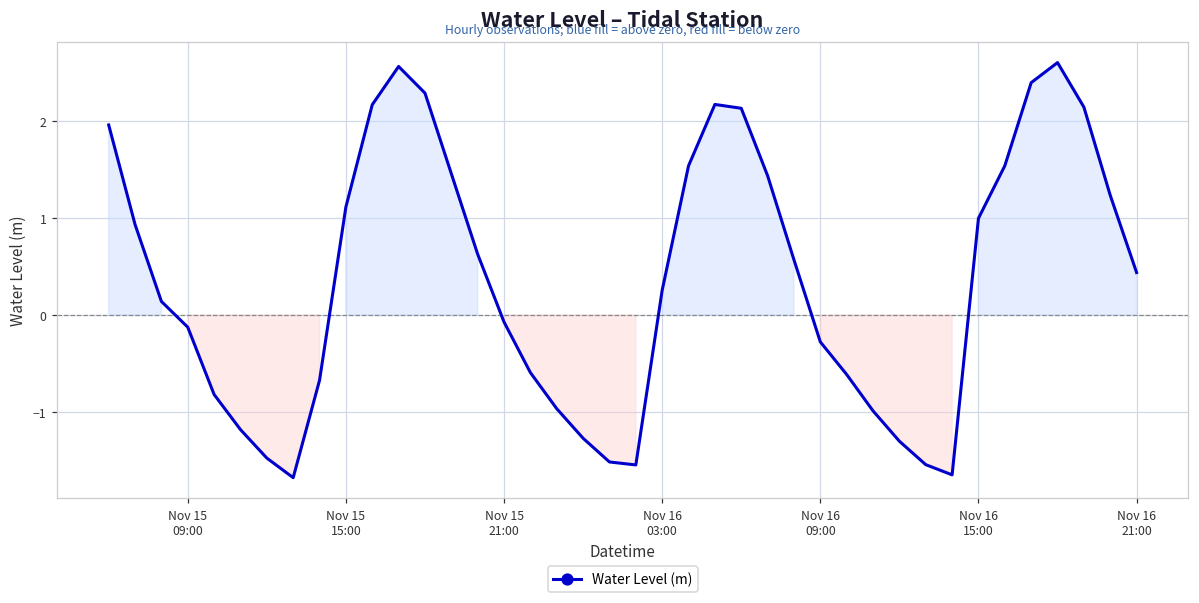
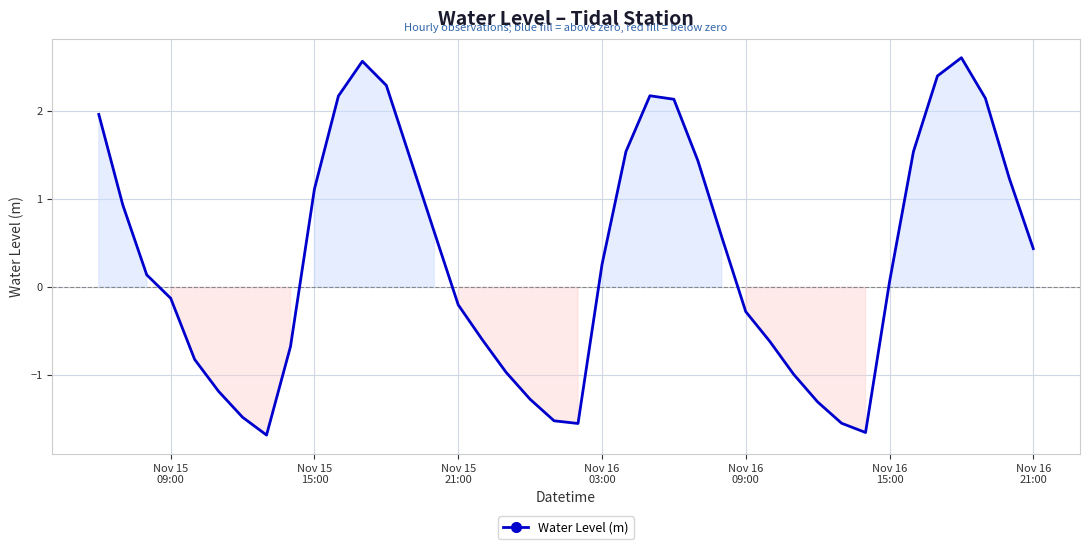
  {
    "Nov 15 09:00": -0.1,
    "Nov 15 15:00": 1.1,
-   "Nov 15 21:00": -0.1,
+   "Nov 15 21:00": -0.2,
    "Nov 16 03:00": 0.3,
    "Nov 16 09:00": -0.3,
-   "Nov 16 15:00": 1.0,
+   "Nov 16 15:00": 0.1,
    "Nov 16 21:00": 0.4
  }
